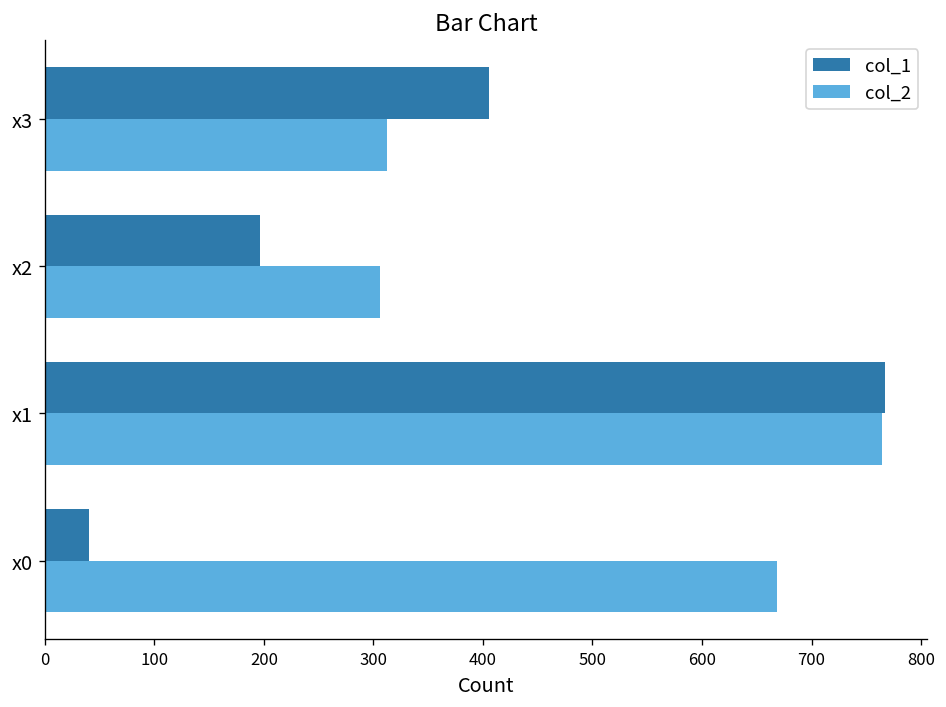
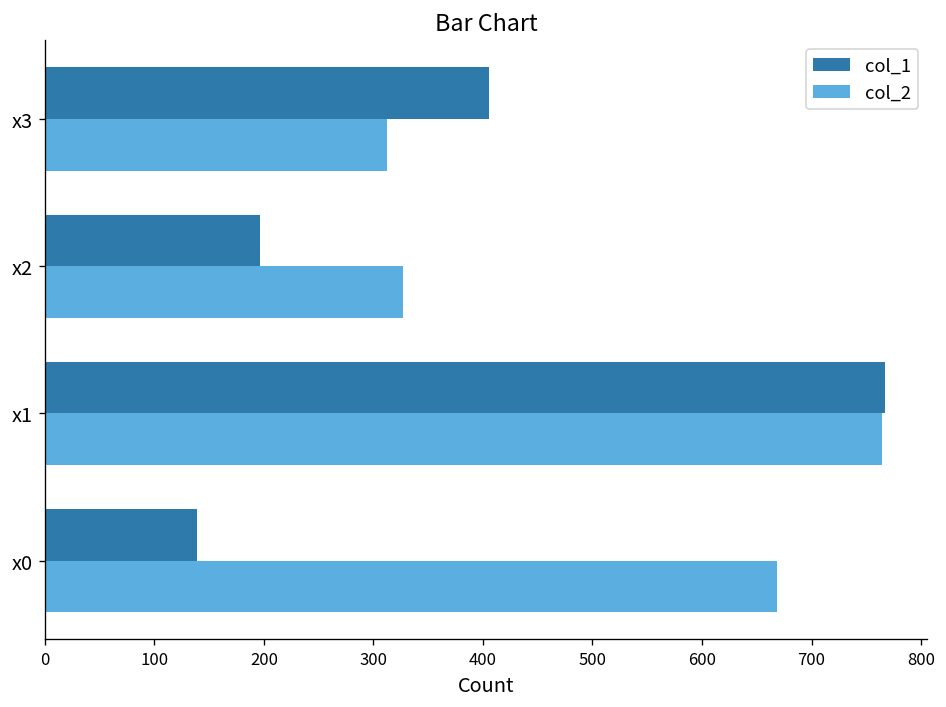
  {
    "col_1": {
      "x3": 410,
      "x2": 200,
      "x1": 770,
-     "x0": 40
+     "x0": 140
    },
    "col_2": {
      "x3": 310,
-     "x2": 310,
+     "x2": 330,
      "x1": 760,
      "x0": 670
    }
  }
